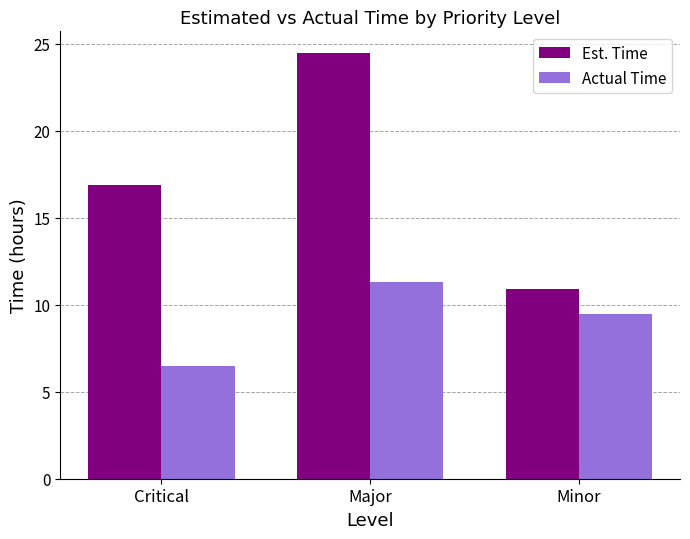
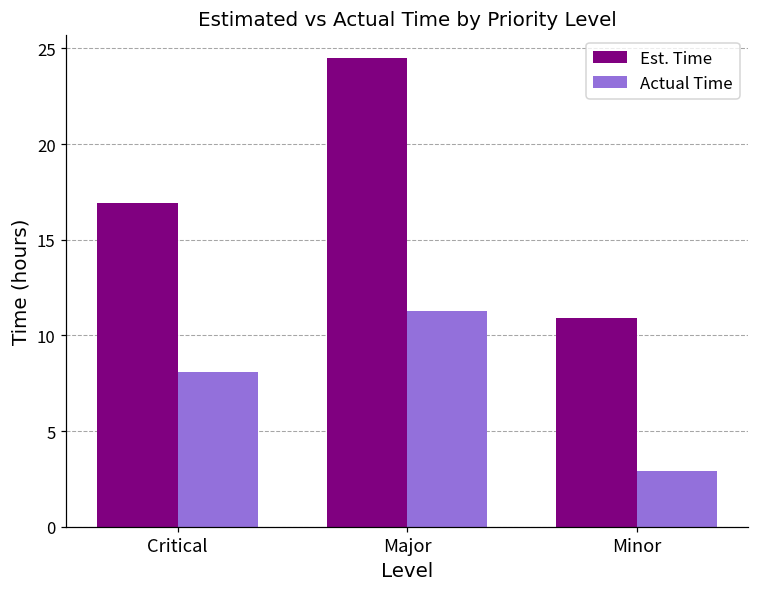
  {
    "Est. Time": {
      "Critical": 16.9,
      "Major": 24.5,
      "Minor": 10.9
    },
    "Actual Time": {
-     "Critical": 6.5,
+     "Critical": 8.1,
      "Major": 11.3,
-     "Minor": 9.5
+     "Minor": 2.9
    }
  }
